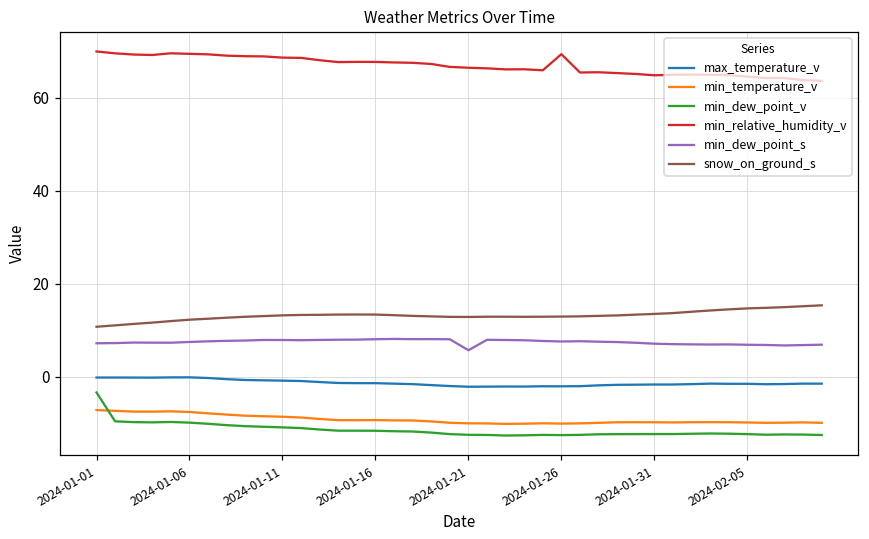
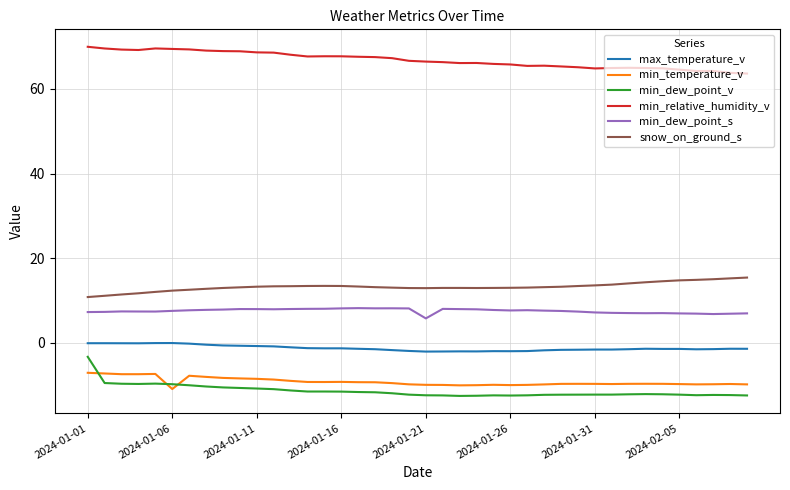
  {
    "max_temperature_v": {
      "2024-01-01": 0,
      "2024-01-06": 0,
      "2024-01-11": -1,
      "2024-01-16": -1,
      "2024-01-21": -2,
      "2024-01-26": -2,
      "2024-01-31": -2,
      "2024-02-05": -2
    },
    "min_temperature_v": {
      "2024-01-01": -7,
-     "2024-01-06": -8,
+     "2024-01-06": -11,
      "2024-01-11": -9,
      "2024-01-16": -9,
      "2024-01-21": -10,
      "2024-01-26": -10,
      "2024-01-31": -10,
      "2024-02-05": -10
    },
    "min_dew_point_v": {
      "2024-01-01": -3,
      "2024-01-06": -10,
      "2024-01-11": -11,
      "2024-01-16": -12,
      "2024-01-21": -12,
      "2024-01-26": -13,
      "2024-01-31": -12,
      "2024-02-05": -12
    },
    "min_relative_humidity_v": {
      "2024-01-01": 70,
      "2024-01-06": 69,
      "2024-01-11": 69,
      "2024-01-16": 68,
      "2024-01-21": 66,
-     "2024-01-26": 69,
+     "2024-01-26": 66,
      "2024-01-31": 65
    },
    "min_dew_point_s": {
      "2024-01-01": 7,
      "2024-01-06": 8,
      "2024-01-11": 8,
      "2024-01-16": 8,
      "2024-01-21": 6,
      "2024-01-26": 8,
      "2024-01-31": 7,
      "2024-02-05": 7
    },
    "snow_on_ground_s": {
      "2024-01-01": 11,
      "2024-01-06": 12,
      "2024-01-11": 13,
      "2024-01-16": 13,
      "2024-01-21": 13,
      "2024-01-26": 13,
      "2024-01-31": 14,
      "2024-02-05": 15
    }
  }
